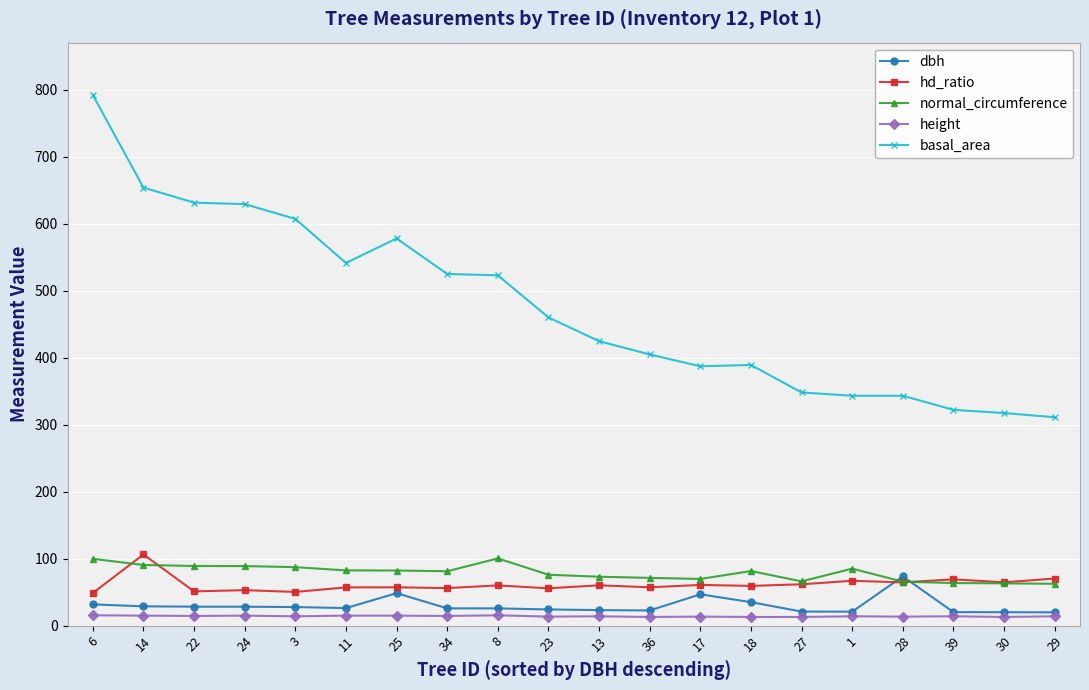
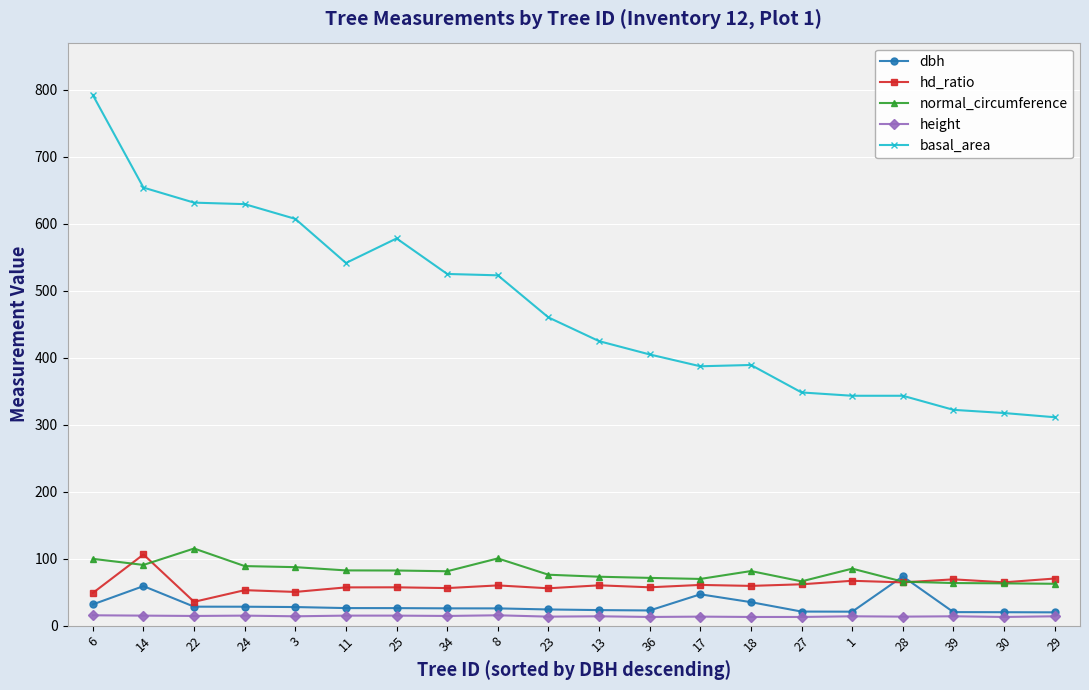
  {
    "dbh": {
      "6": 30,
-     "14": 30,
+     "14": 60,
      "22": 30,
      "24": 30,
      "3": 30,
      "11": 30,
-     "25": 50,
+     "25": 30,
      "34": 30,
      "8": 30,
      "23": 20,
      "13": 20,
      "36": 20,
      "17": 50,
      "18": 40,
      "27": 20,
      "1": 20,
      "28": 70,
      "39": 20,
      "30": 20,
      "29": 20
    },
    "hd_ratio": {
      "6": 50,
      "14": 110,
-     "22": 50,
+     "22": 40,
      "24": 50,
      "3": 50,
      "11": 60,
      "25": 60,
      "34": 60,
      "8": 60,
      "23": 60,
      "13": 60,
      "36": 60,
      "17": 60,
      "18": 60,
      "27": 60,
      "1": 70,
      "39": 70,
      "29": 70
    },
    "normal_circumference": {
      "6": 100,
      "14": 90,
-     "22": 90,
+     "22": 120,
      "24": 90,
      "3": 90,
      "11": 80,
      "25": 80,
      "34": 80,
      "8": 100,
      "23": 80,
      "13": 70,
      "36": 70,
      "17": 70,
      "18": 80,
      "27": 70,
      "1": 90,
      "39": 60,
      "29": 60
    },
    "height": {
      "6": 20,
      "14": 20,
      "22": 10,
      "24": 20,
      "3": 10,
      "11": 20,
      "25": 20,
      "34": 10,
      "8": 20,
      "23": 10,
      "13": 10,
      "36": 10,
      "17": 10,
      "18": 10,
      "27": 10,
      "1": 10,
      "28": 10,
      "39": 10,
      "30": 10,
      "29": 10
    },
    "basal_area": {
      "6": 790,
      "14": 650,
      "22": 630,
      "24": 630,
      "3": 610,
      "11": 540,
      "25": 580,
      "34": 520,
      "8": 520,
      "23": 460,
      "13": 420,
      "36": 400,
      "17": 390,
      "18": 390,
      "27": 350,
      "1": 340,
      "28": 340,
      "39": 320,
      "30": 320,
      "29": 310
    }
  }
